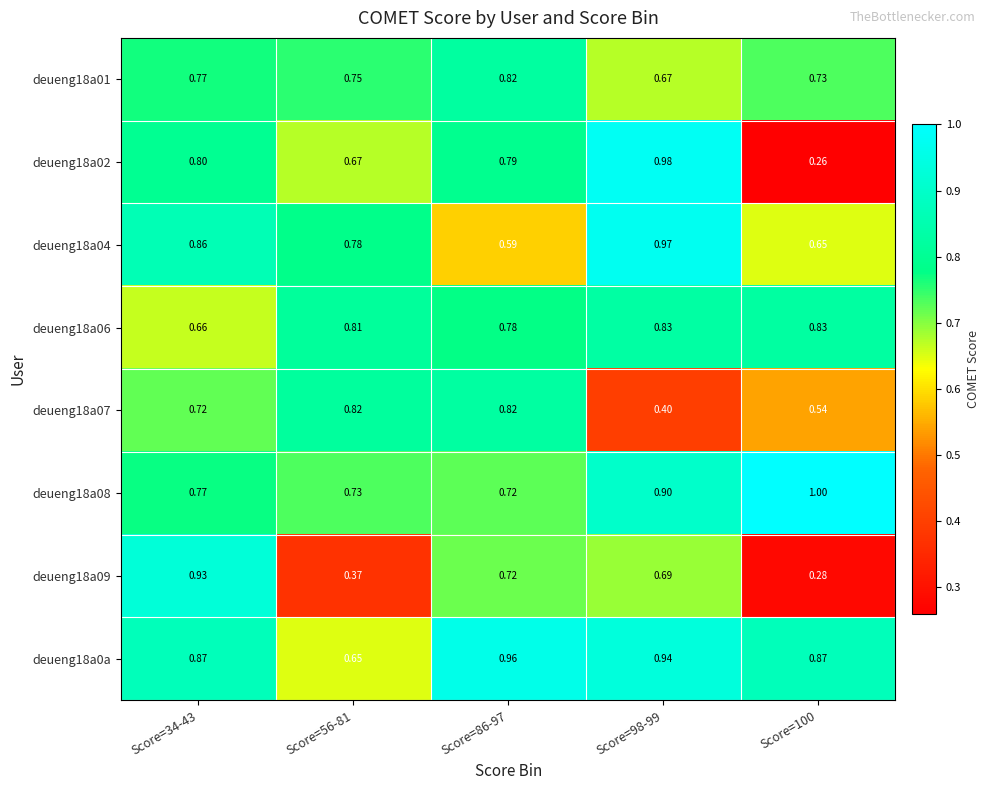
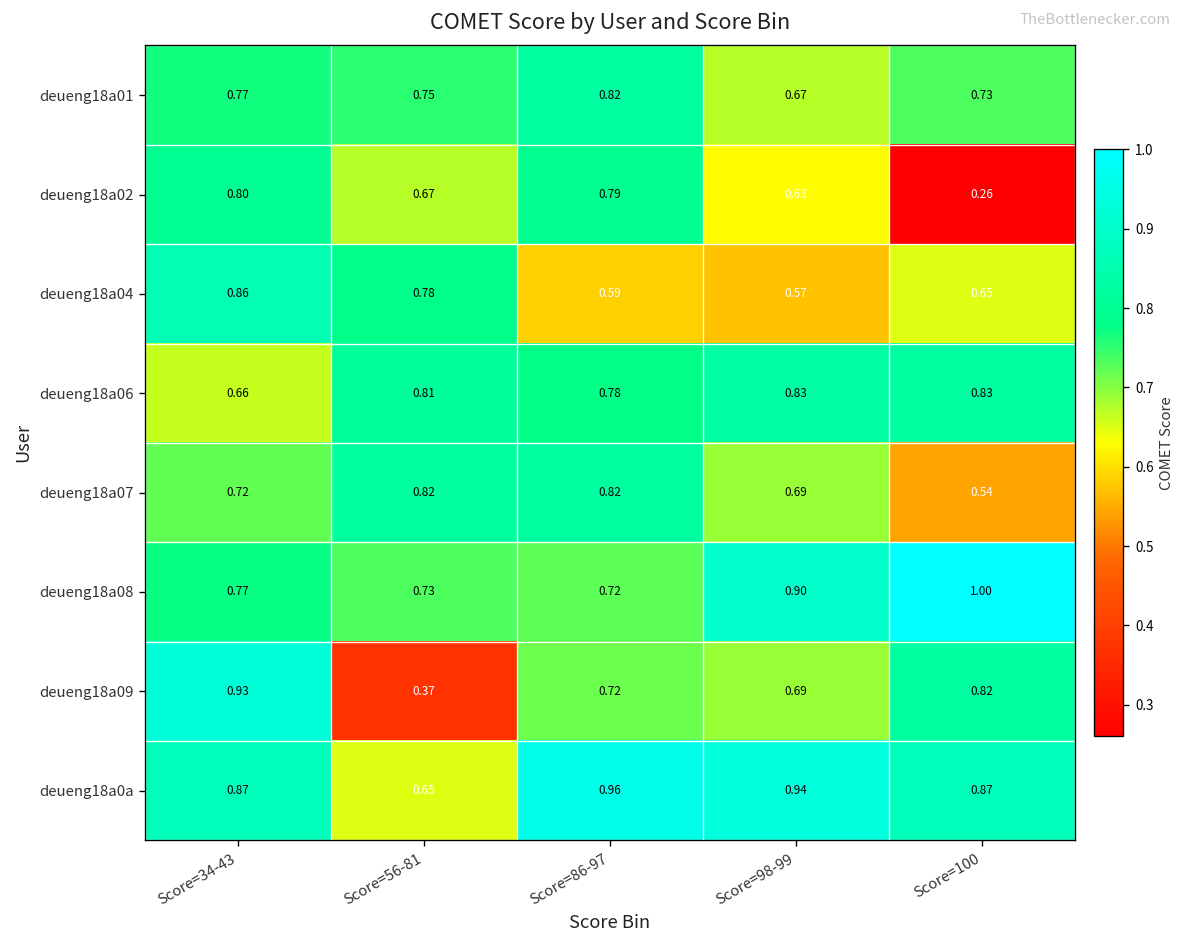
  {
    "deueng18a01": {
      "Score=34-43": 0.77,
      "Score=56-81": 0.75,
      "Score=86-97": 0.82,
      "Score=98-99": 0.67,
      "Score=100": 0.73
    },
    "deueng18a02": {
      "Score=34-43": 0.80,
      "Score=56-81": 0.67,
      "Score=86-97": 0.79,
-     "Score=98-99": 0.98,
+     "Score=98-99": 0.63,
      "Score=100": 0.26
    },
    "deueng18a04": {
      "Score=34-43": 0.86,
      "Score=56-81": 0.78,
      "Score=86-97": 0.59,
-     "Score=98-99": 0.97,
+     "Score=98-99": 0.57,
      "Score=100": 0.65
    },
    "deueng18a06": {
      "Score=34-43": 0.66,
      "Score=56-81": 0.81,
      "Score=86-97": 0.78,
      "Score=98-99": 0.83,
      "Score=100": 0.83
    },
    "deueng18a07": {
      "Score=34-43": 0.72,
      "Score=56-81": 0.82,
      "Score=86-97": 0.82,
-     "Score=98-99": 0.40,
+     "Score=98-99": 0.69,
      "Score=100": 0.54
    },
    "deueng18a08": {
      "Score=34-43": 0.77,
      "Score=56-81": 0.73,
      "Score=86-97": 0.72,
      "Score=98-99": 0.90,
      "Score=100": 1.00
    },
    "deueng18a09": {
      "Score=34-43": 0.93,
      "Score=56-81": 0.37,
      "Score=86-97": 0.72,
      "Score=98-99": 0.69,
-     "Score=100": 0.28
+     "Score=100": 0.82
    },
    "deueng18a0a": {
      "Score=34-43": 0.87,
      "Score=56-81": 0.65,
      "Score=86-97": 0.96,
      "Score=98-99": 0.94,
      "Score=100": 0.87
    }
  }
